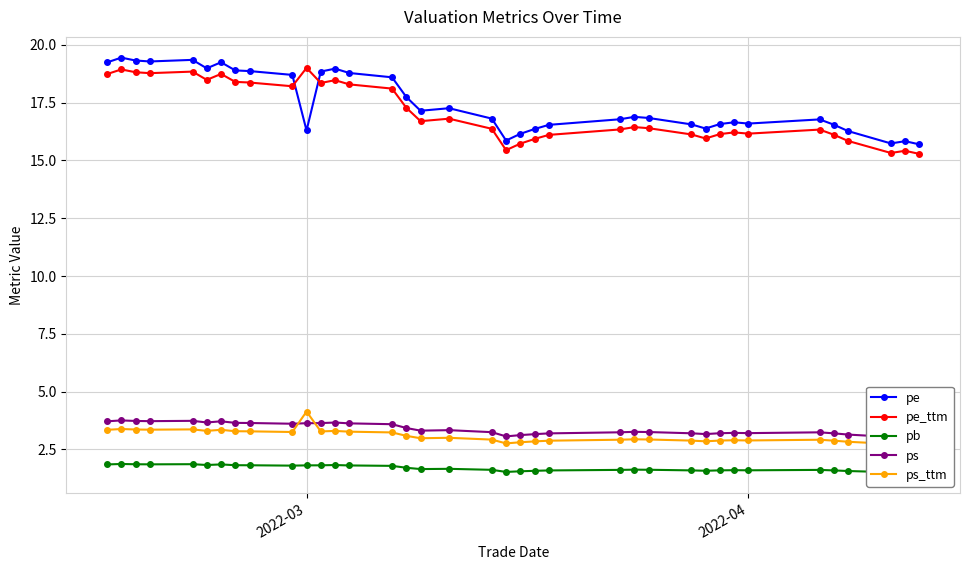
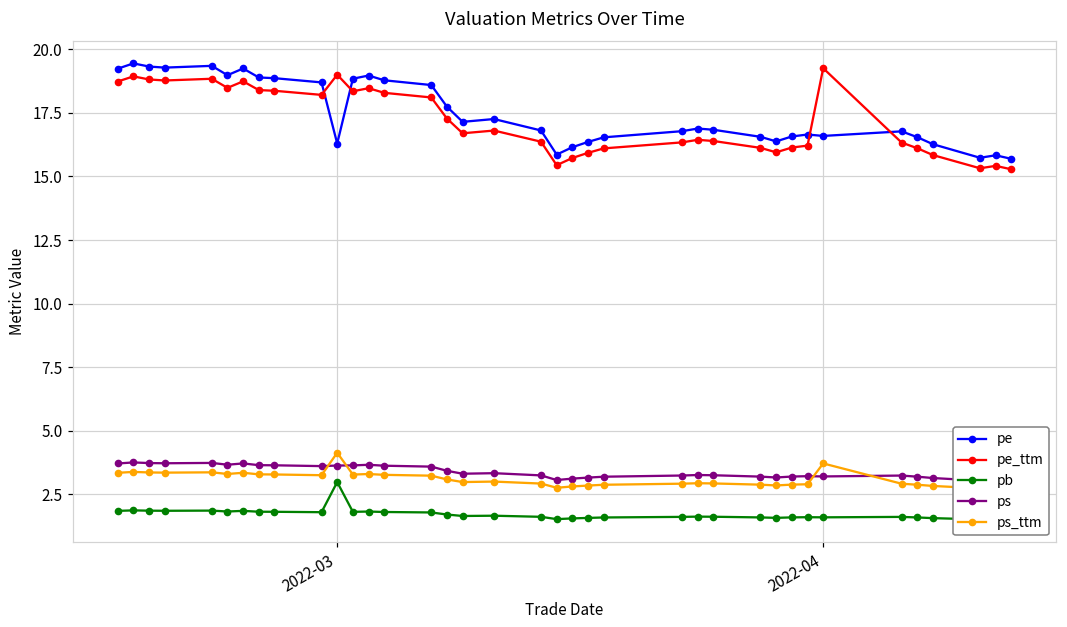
  {
    "pe": {
      "2022-03": 16.3,
      "2022-04": 16.6
    },
    "pe_ttm": {
      "2022-03": 19.0,
-     "2022-04": 16.2
+     "2022-04": 19.3
    },
    "pb": {
-     "2022-03": 1.8,
+     "2022-03": 3.0,
      "2022-04": 1.6
    },
    "ps": {
      "2022-03": 3.6,
      "2022-04": 3.2
    },
    "ps_ttm": {
      "2022-03": 4.1,
-     "2022-04": 2.9
+     "2022-04": 3.7
    }
  }
